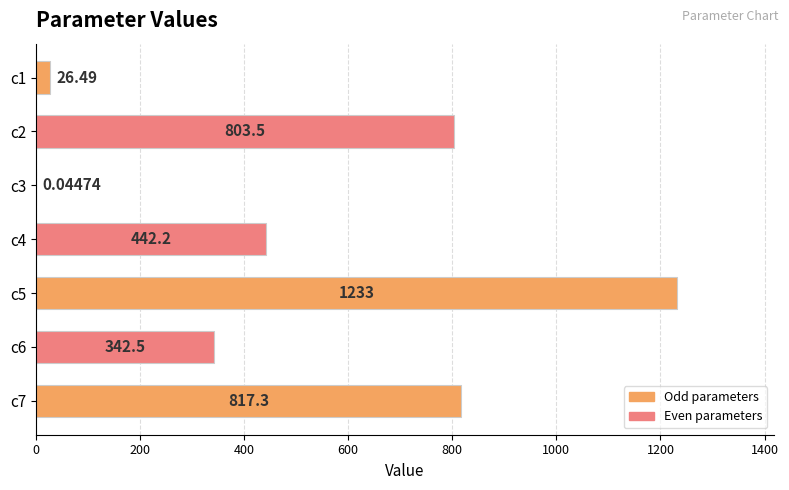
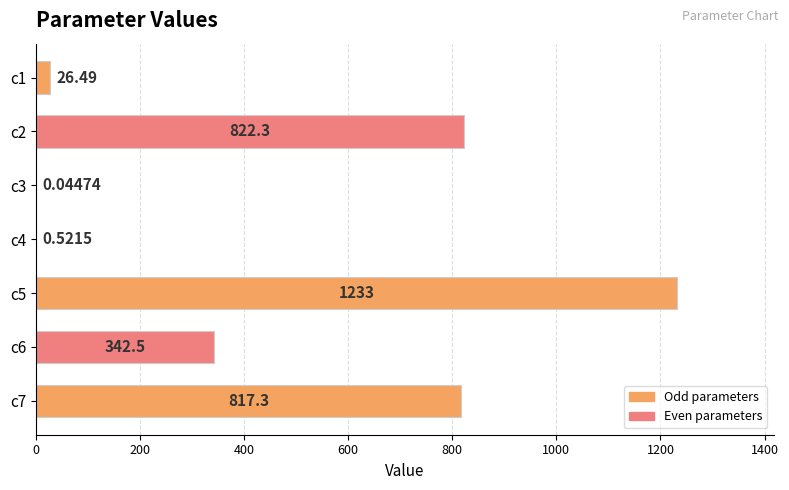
  {
    "c1": 26.49,
-   "c2": 803.5,
+   "c2": 822.3,
    "c3": 0.04474,
-   "c4": 442.2,
+   "c4": 0.5215,
    "c5": 1233,
    "c6": 342.5,
    "c7": 817.3
  }
